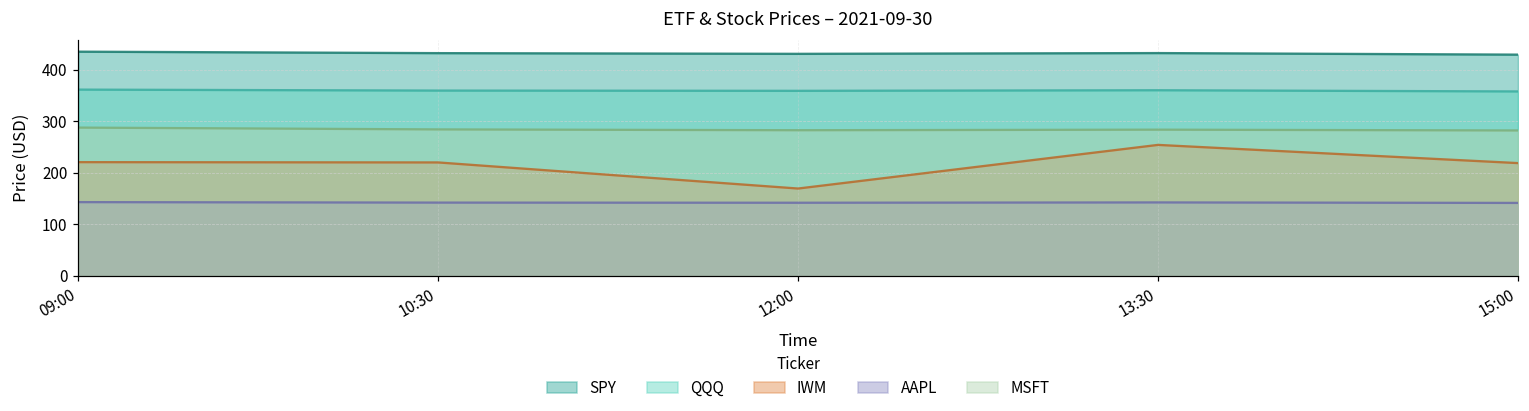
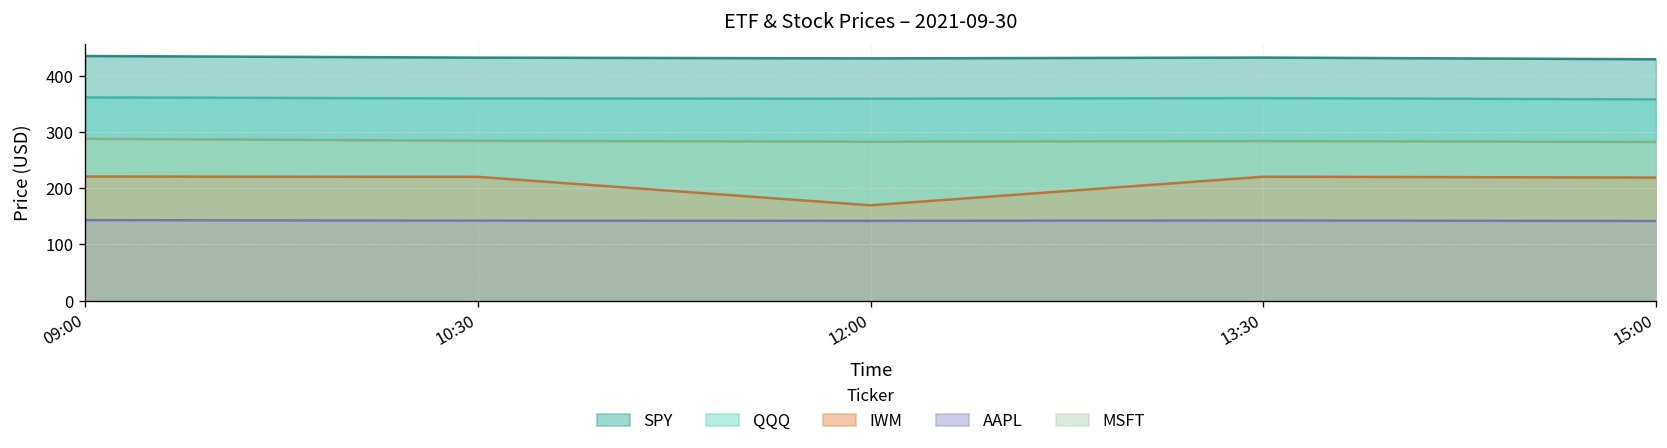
  {
    "IWM": {
      "09:00": 220,
      "10:30": 220,
      "12:00": 170,
-     "13:30": 250,
+     "13:30": 220,
      "15:00": 220
    }
  }
